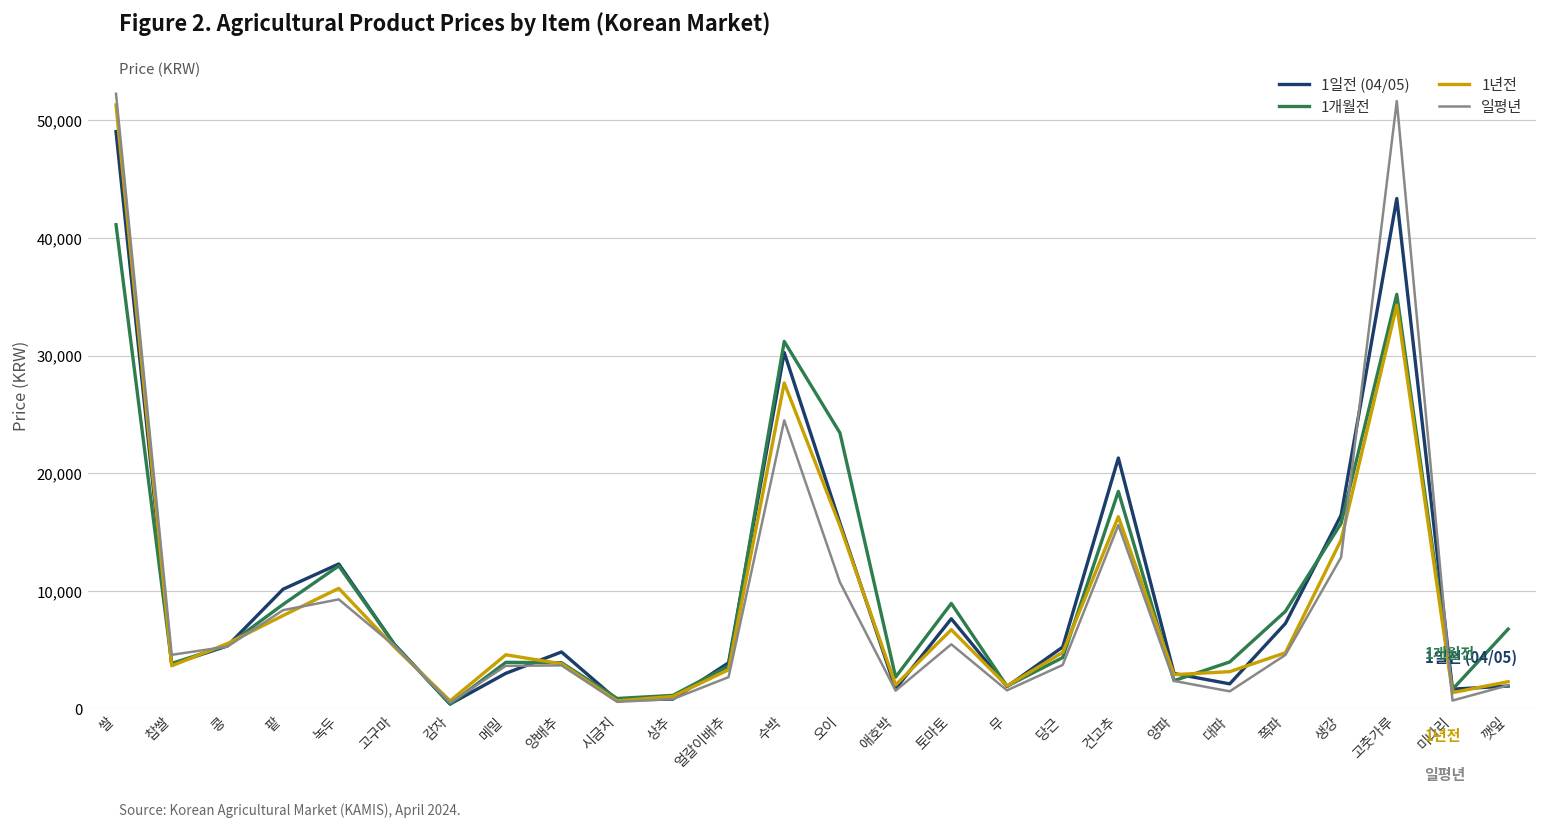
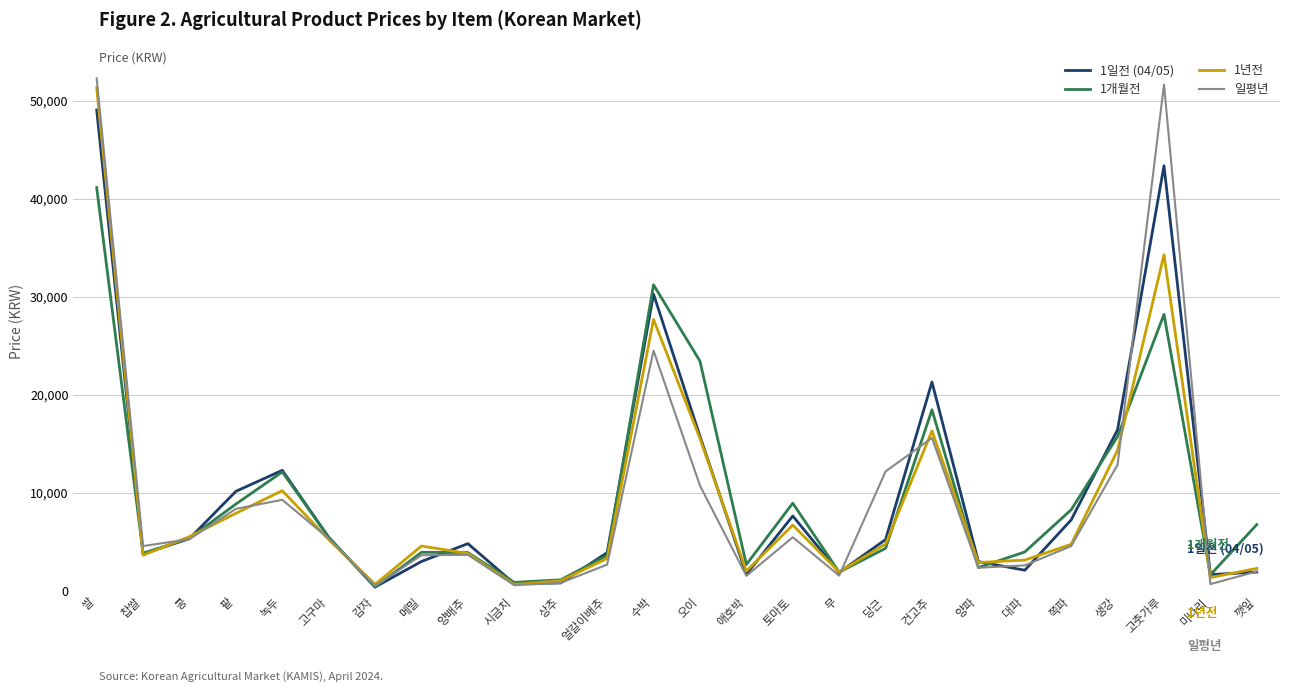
  {
    "1일전 (04/05)": {
      "쌀": "49,000",
      "팥": "10,000",
      "메밀": "3,000",
      "양배추": "5,000",
      "얼갈이배추": "4,000",
      "수박": "30,000",
      "토마토": "8,000",
      "당근": "5,000",
      "건고추": "21,000",
      "대파": "2,000",
      "쪽파": "7,000",
      "생강": "16,000",
      "고춧가루": "43,000"
    },
    "1개월전": {
      "쌀": "41,000",
      "팥": "9,000",
      "메밀": "4,000",
      "얼갈이배추": "4,000",
      "수박": "31,000",
      "오이": "23,000",
      "애호박": "3,000",
      "토마토": "9,000",
      "당근": "4,000",
      "건고추": "18,000",
      "대파": "4,000",
      "쪽파": "8,000",
      "생강": "16,000",
-     "고춧가루": "35,000",
+     "고춧가루": "28,000",
      "깻잎": "7,000"
    },
    "1년전": {
      "쌀": "51,000",
      "팥": "8,000",
      "녹두": "10,000",
      "메밀": "5,000",
      "얼갈이배추": "3,000",
      "수박": "28,000",
      "애호박": "2,000",
      "토마토": "7,000",
      "당근": "5,000",
      "건고추": "16,000",
      "대파": "3,000",
      "생강": "14,000",
      "고춧가루": "34,000",
      "미나리": "1,000"
    },
    "일평년": {
      "쌀": "52,000",
      "찹쌀": "5,000",
      "팥": "8,000",
      "녹두": "9,000",
      "메밀": "4,000",
      "얼갈이배추": "3,000",
      "수박": "25,000",
      "오이": "11,000",
      "토마토": "5,000",
      "무": "2,000",
-     "당근": "4,000",
+     "당근": "12,000",
      "건고추": "16,000",
-     "대파": "1,000",
+     "대파": "3,000",
      "생강": "13,000",
      "고춧가루": "52,000"
    }
  }
